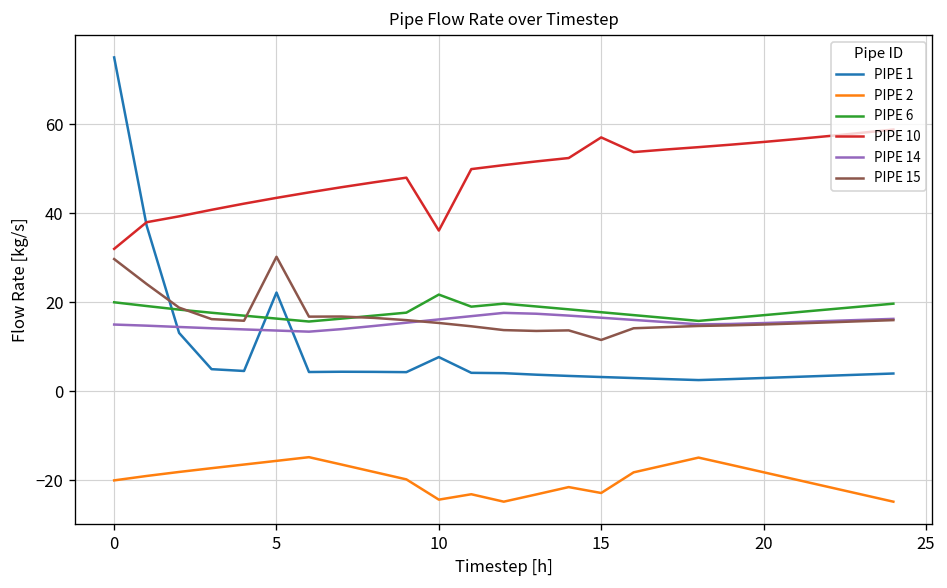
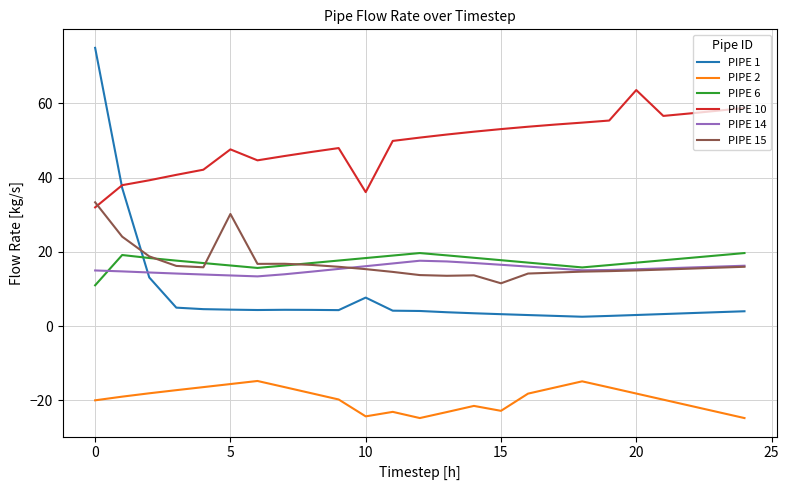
  {
    "PIPE 1": {
      "0": 75,
-     "5": 22,
+     "5": 4,
      "10": 8,
      "15": 3,
      "20": 3
    },
    "PIPE 2": {
      "0": -20,
      "5": -16,
      "10": -24,
      "15": -23,
      "20": -18
    },
    "PIPE 6": {
-     "0": 20,
+     "0": 11,
      "5": 16,
-     "10": 22,
+     "10": 18,
      "15": 18,
      "20": 17
    },
    "PIPE 10": {
      "0": 32,
-     "5": 43,
+     "5": 48,
      "10": 36,
-     "15": 57,
-     "20": 56
+     "15": 53,
+     "20": 64
    },
    "PIPE 14": {
      "0": 15,
      "5": 14,
      "10": 16,
      "15": 17
    },
    "PIPE 15": {
-     "0": 30,
+     "0": 33,
      "5": 30,
      "10": 15,
      "15": 12
    }
  }
